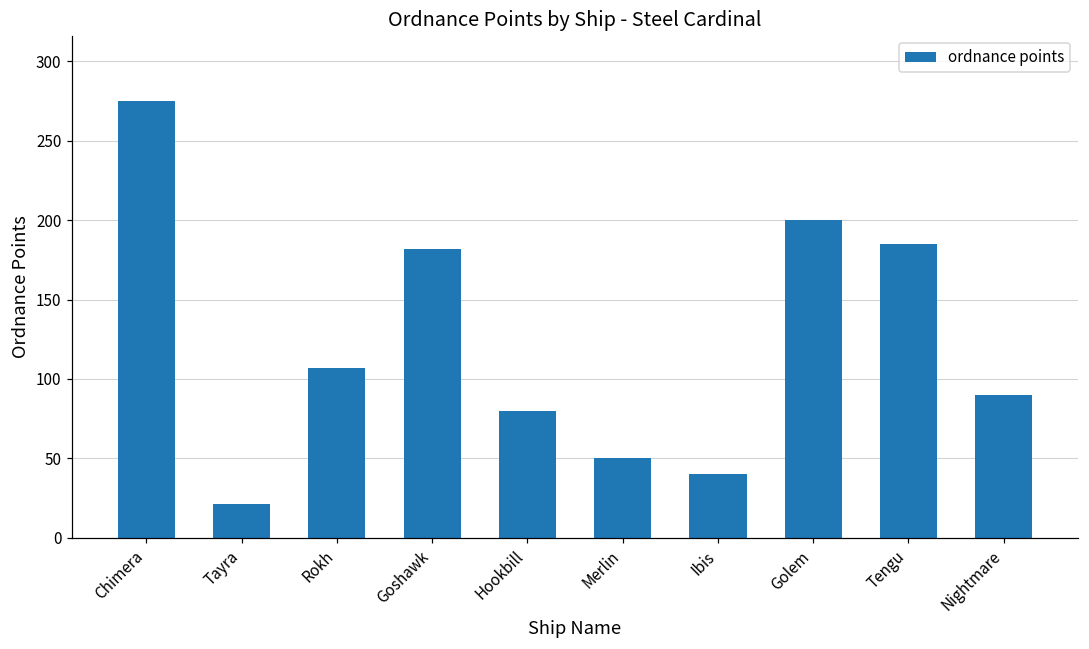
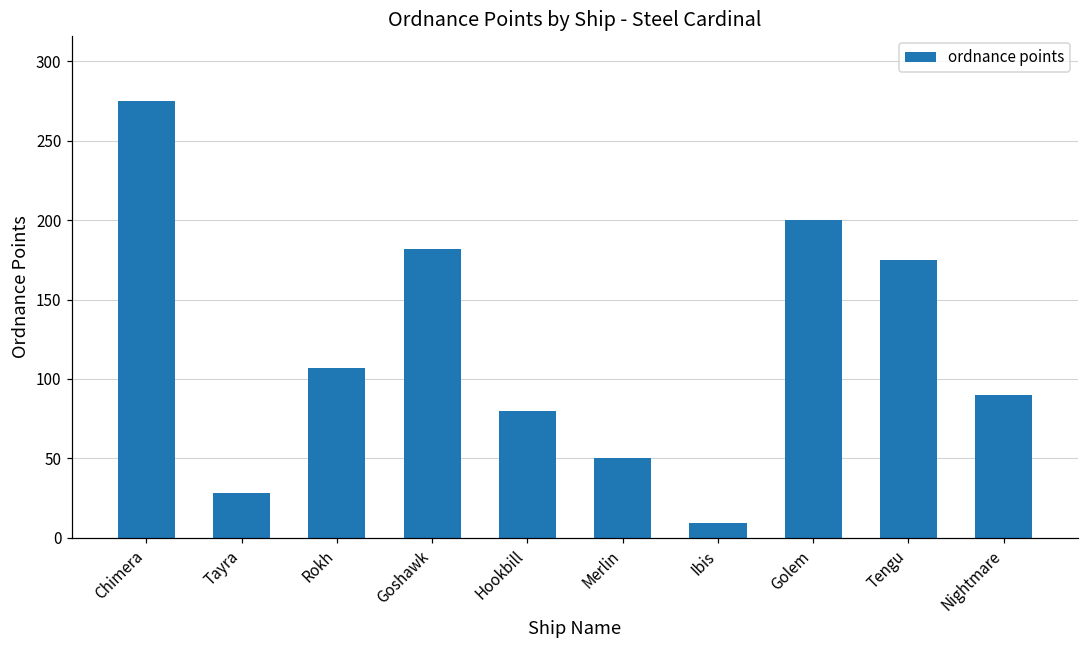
  {
    "Chimera": 275,
-   "Tayra": 21,
+   "Tayra": 28,
    "Rokh": 107,
    "Goshawk": 182,
    "Hookbill": 80,
    "Merlin": 50,
-   "Ibis": 40,
+   "Ibis": 9,
    "Golem": 200,
-   "Tengu": 185,
+   "Tengu": 175,
    "Nightmare": 90
  }
